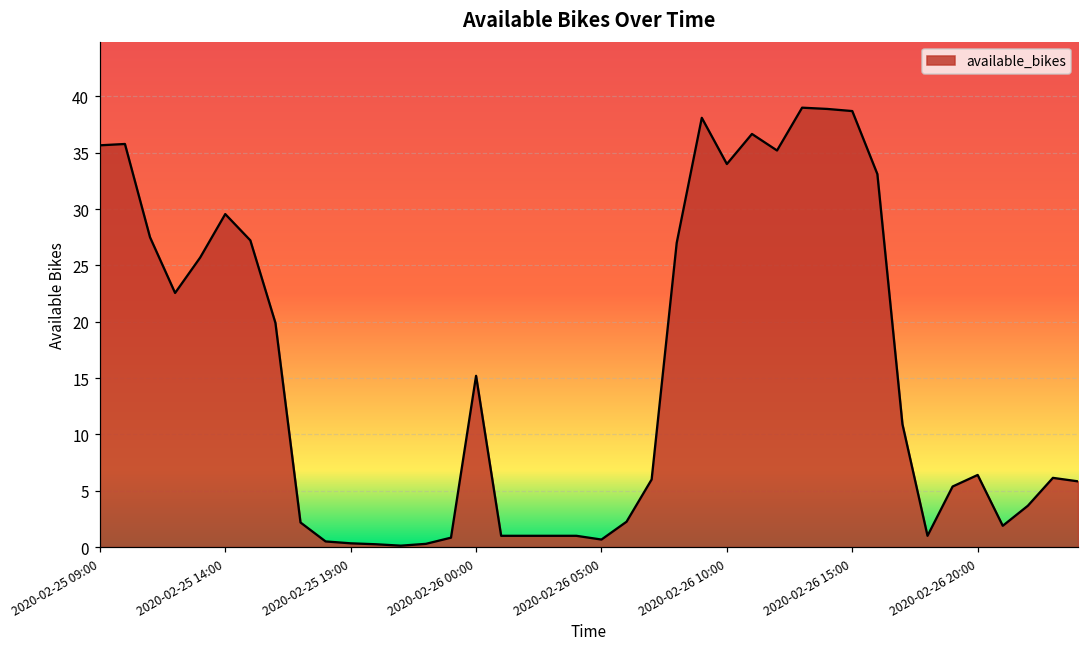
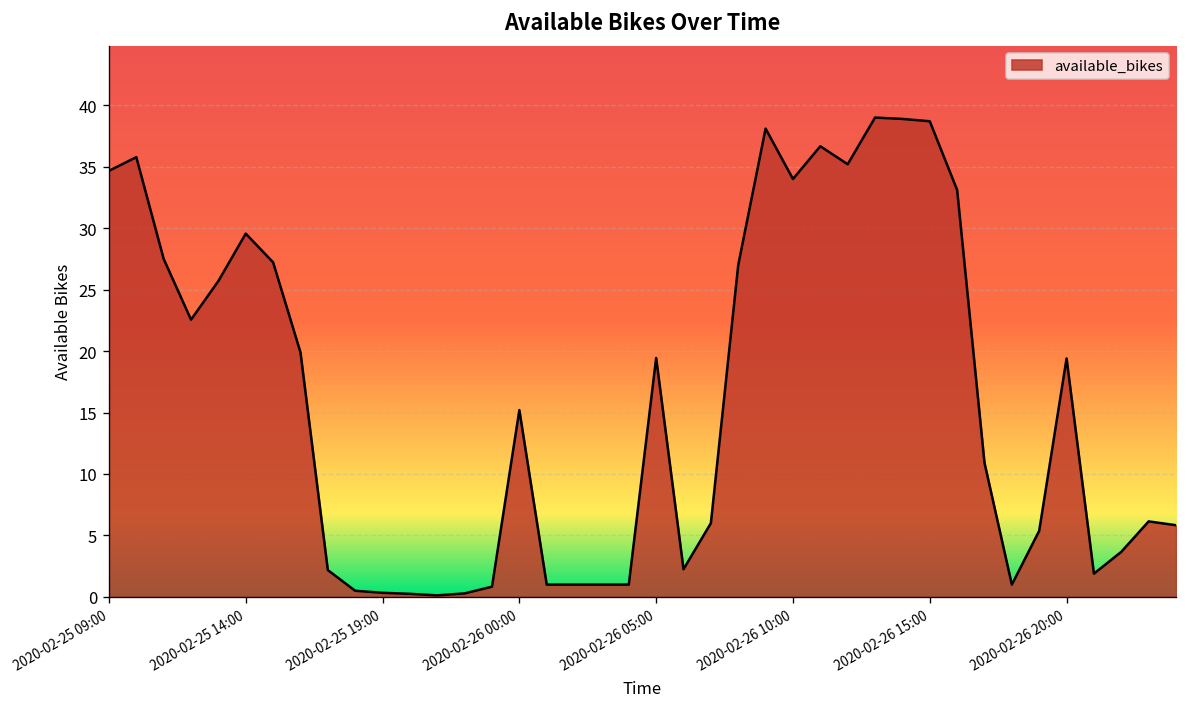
  {
-   "2020-02-25 09:00": 35.7,
+   "2020-02-25 09:00": 34.7,
    "2020-02-25 14:00": 29.6,
    "2020-02-25 19:00": 0.3,
    "2020-02-26 00:00": 15.2,
-   "2020-02-26 05:00": 0.7,
+   "2020-02-26 05:00": 19.4,
    "2020-02-26 10:00": 34.0,
    "2020-02-26 15:00": 38.7,
-   "2020-02-26 20:00": 6.4
+   "2020-02-26 20:00": 19.4
  }
